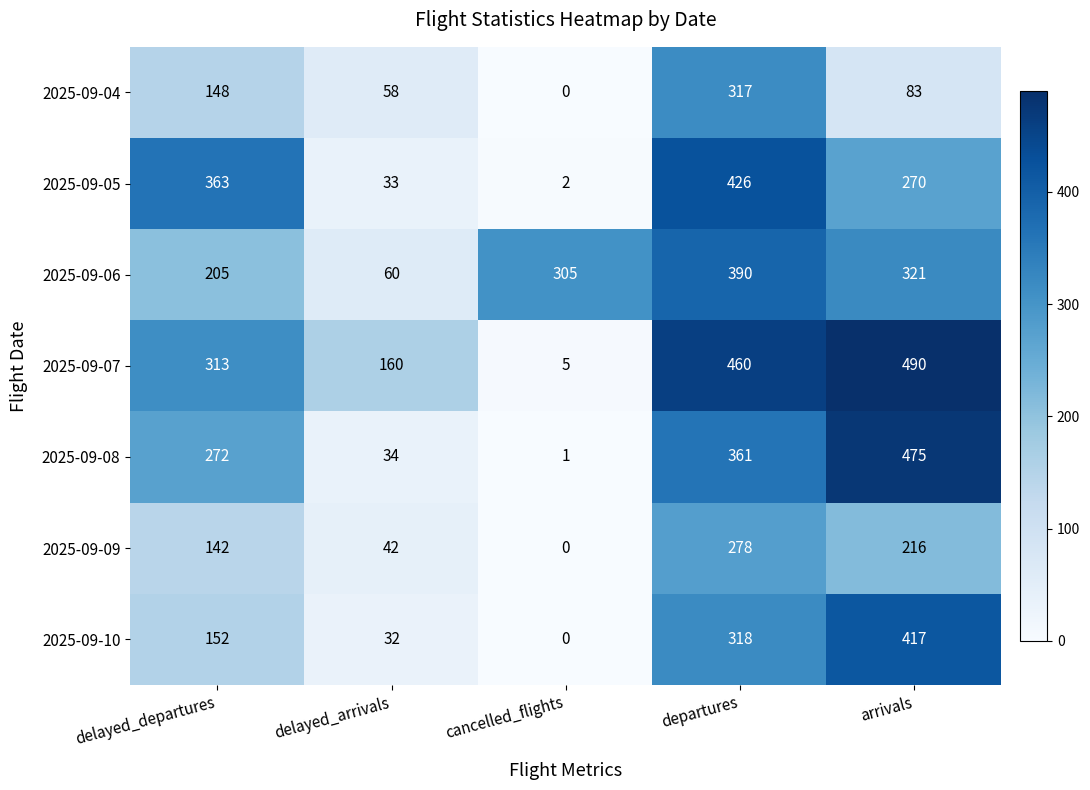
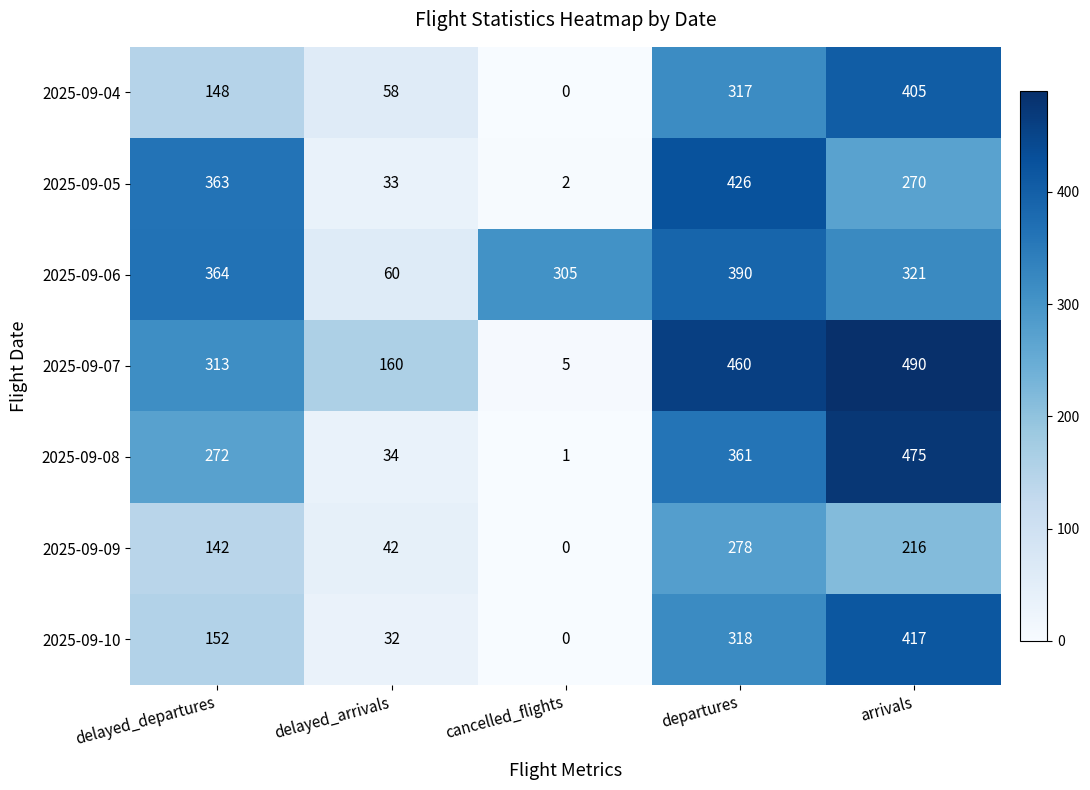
  {
    "2025-09-04": {
      "delayed_departures": 148,
      "delayed_arrivals": 58,
      "cancelled_flights": 0,
      "departures": 317,
-     "arrivals": 83
+     "arrivals": 405
    },
    "2025-09-05": {
      "delayed_departures": 363,
      "delayed_arrivals": 33,
      "cancelled_flights": 2,
      "departures": 426,
      "arrivals": 270
    },
    "2025-09-06": {
-     "delayed_departures": 205,
+     "delayed_departures": 364,
      "delayed_arrivals": 60,
      "cancelled_flights": 305,
      "departures": 390,
      "arrivals": 321
    },
    "2025-09-07": {
      "delayed_departures": 313,
      "delayed_arrivals": 160,
      "cancelled_flights": 5,
      "departures": 460,
      "arrivals": 490
    },
    "2025-09-08": {
      "delayed_departures": 272,
      "delayed_arrivals": 34,
      "cancelled_flights": 1,
      "departures": 361,
      "arrivals": 475
    },
    "2025-09-09": {
      "delayed_departures": 142,
      "delayed_arrivals": 42,
      "cancelled_flights": 0,
      "departures": 278,
      "arrivals": 216
    },
    "2025-09-10": {
      "delayed_departures": 152,
      "delayed_arrivals": 32,
      "cancelled_flights": 0,
      "departures": 318,
      "arrivals": 417
    }
  }
